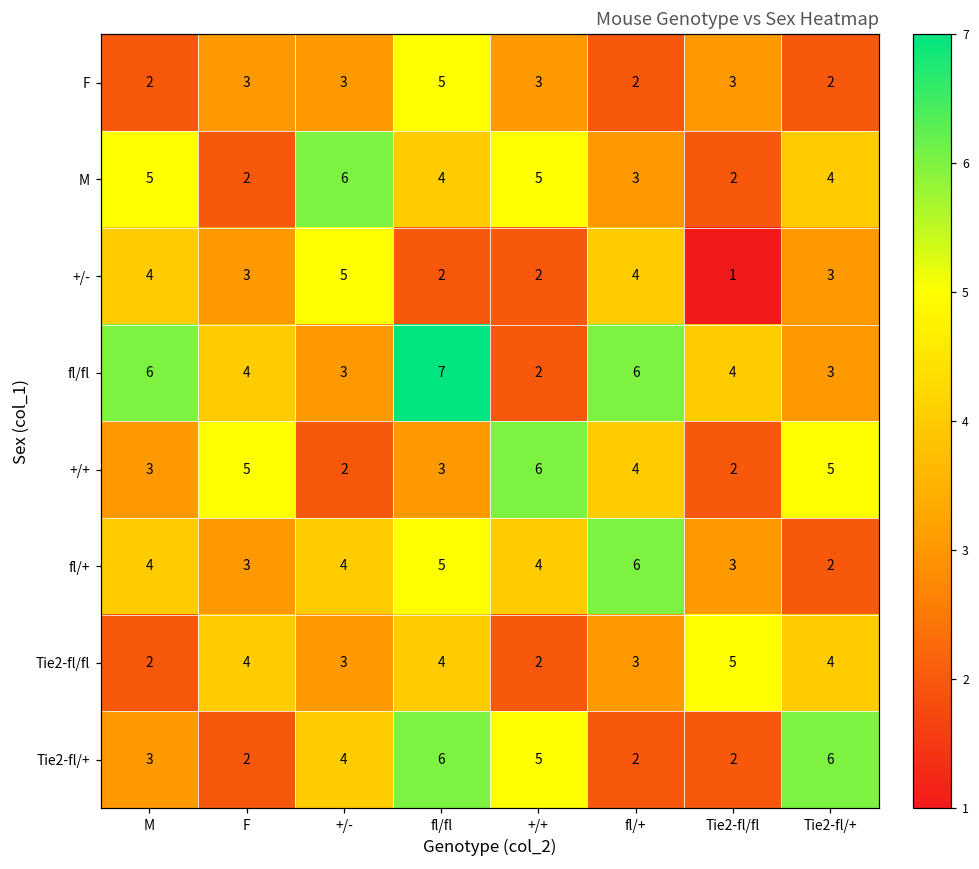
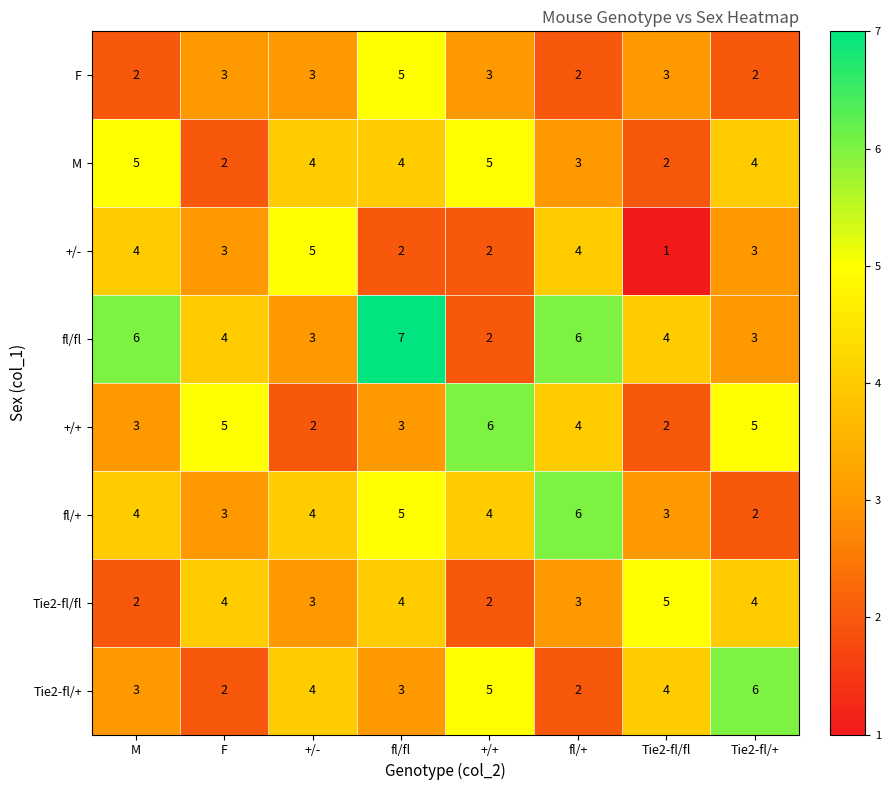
  {
    "F": {
      "M": 2,
      "F": 3,
      "+/-": 3,
      "fl/fl": 5,
      "+/+": 3,
      "fl/+": 2,
      "Tie2-fl/fl": 3,
      "Tie2-fl/+": 2
    },
    "M": {
      "M": 5,
      "F": 2,
-     "+/-": 6,
+     "+/-": 4,
      "fl/fl": 4,
      "+/+": 5,
      "fl/+": 3,
      "Tie2-fl/fl": 2,
      "Tie2-fl/+": 4
    },
    "+/-": {
      "M": 4,
      "F": 3,
      "+/-": 5,
      "fl/fl": 2,
      "+/+": 2,
      "fl/+": 4,
      "Tie2-fl/fl": 1,
      "Tie2-fl/+": 3
    },
    "fl/fl": {
      "M": 6,
      "F": 4,
      "+/-": 3,
      "fl/fl": 7,
      "+/+": 2,
      "fl/+": 6,
      "Tie2-fl/fl": 4,
      "Tie2-fl/+": 3
    },
    "+/+": {
      "M": 3,
      "F": 5,
      "+/-": 2,
      "fl/fl": 3,
      "+/+": 6,
      "fl/+": 4,
      "Tie2-fl/fl": 2,
      "Tie2-fl/+": 5
    },
    "fl/+": {
      "M": 4,
      "F": 3,
      "+/-": 4,
      "fl/fl": 5,
      "+/+": 4,
      "fl/+": 6,
      "Tie2-fl/fl": 3,
      "Tie2-fl/+": 2
    },
    "Tie2-fl/fl": {
      "M": 2,
      "F": 4,
      "+/-": 3,
      "fl/fl": 4,
      "+/+": 2,
      "fl/+": 3,
      "Tie2-fl/fl": 5,
      "Tie2-fl/+": 4
    },
    "Tie2-fl/+": {
      "M": 3,
      "F": 2,
      "+/-": 4,
-     "fl/fl": 6,
+     "fl/fl": 3,
      "+/+": 5,
      "fl/+": 2,
-     "Tie2-fl/fl": 2,
+     "Tie2-fl/fl": 4,
      "Tie2-fl/+": 6
    }
  }
